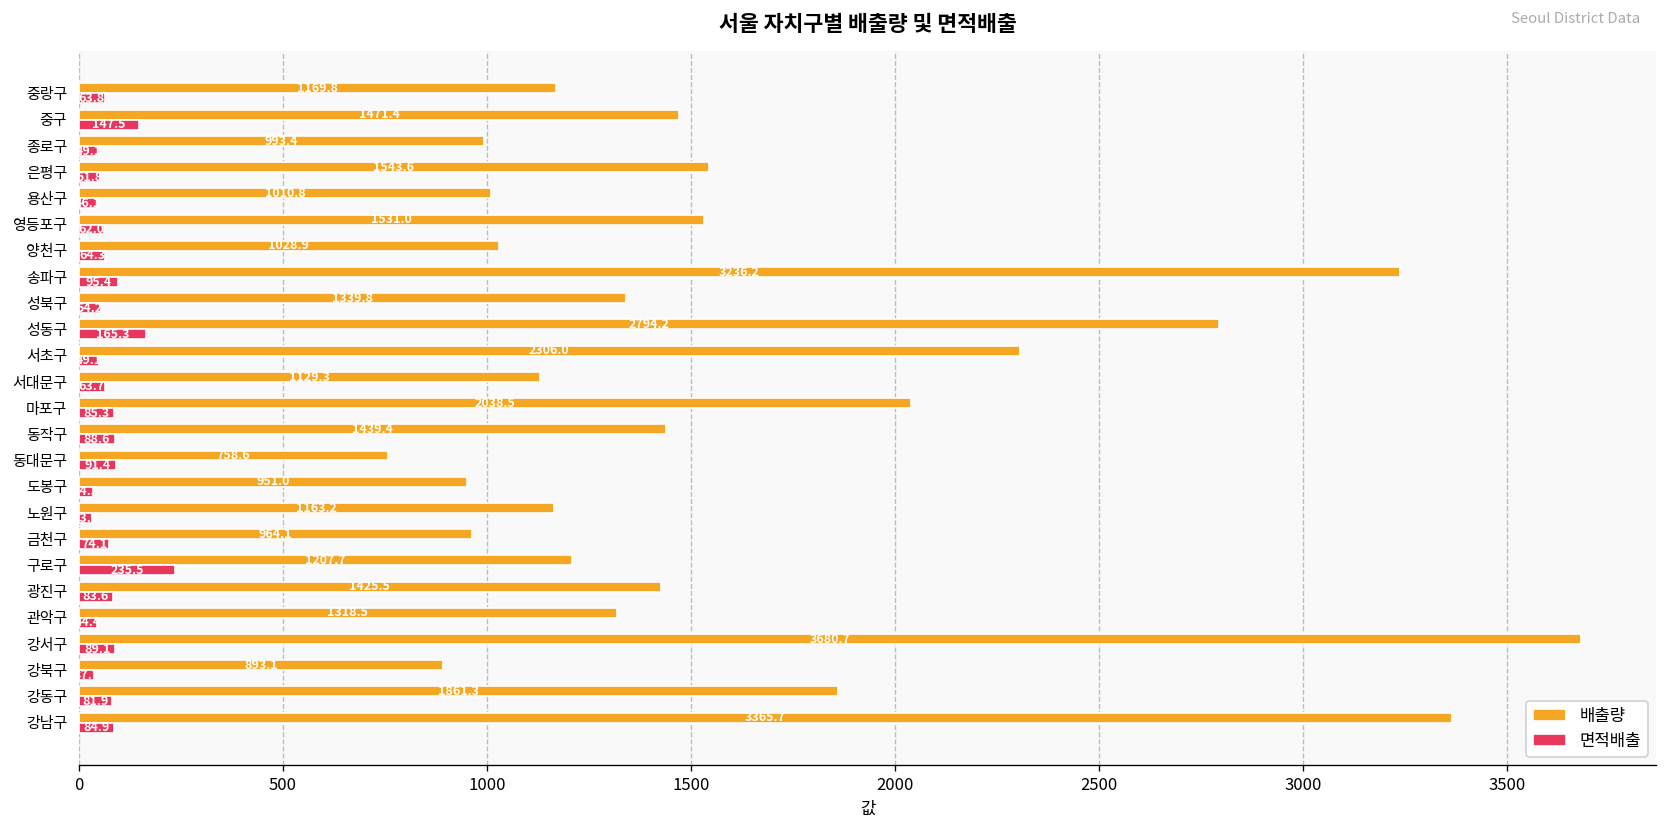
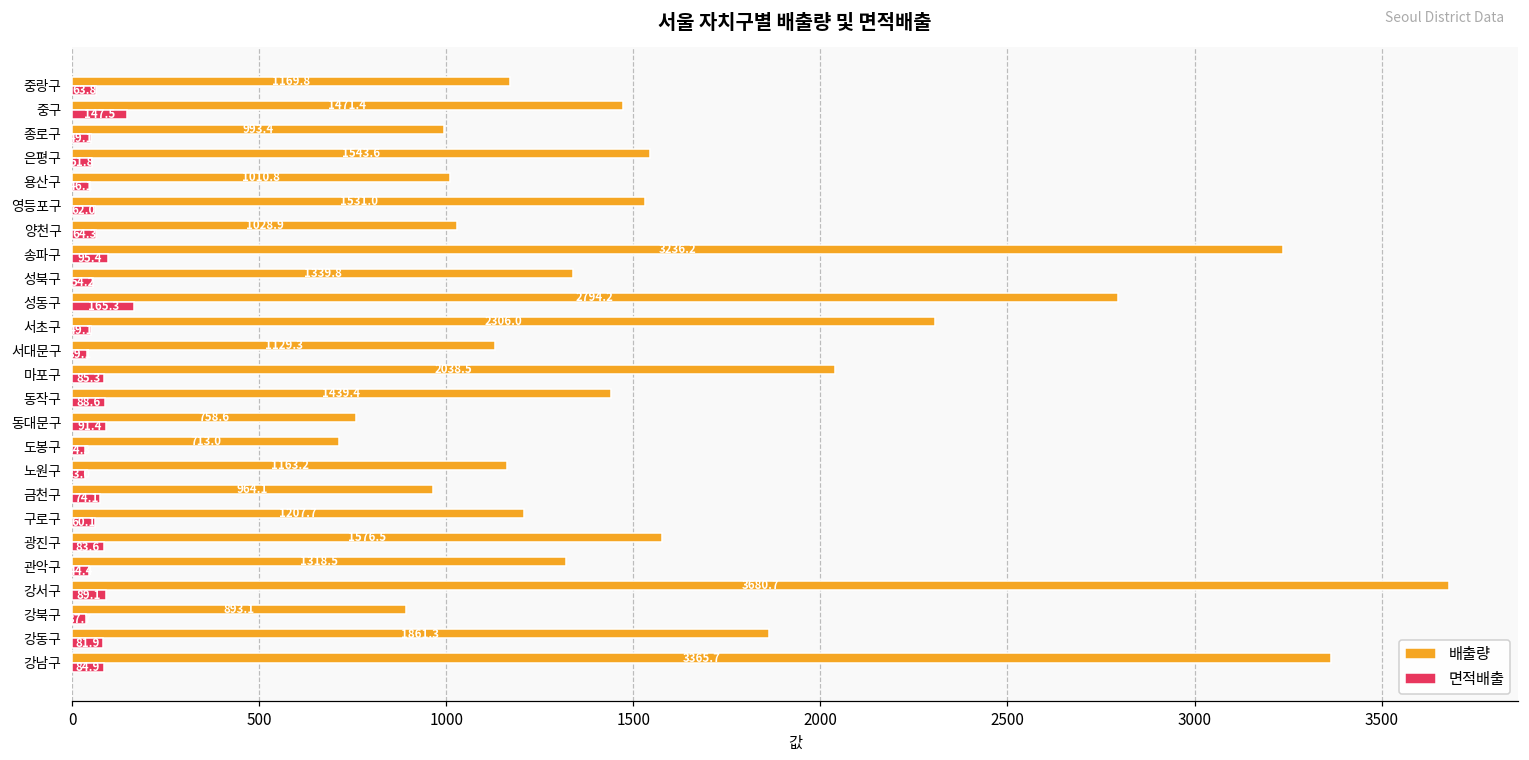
  {
    "배출량": {
      "중랑구": 1169.8,
      "중구": 1471.4,
      "종로구": 993.4,
      "은평구": 1543.6,
      "용산구": 1010.8,
      "영등포구": 1531.0,
      "양천구": 1028.9,
      "송파구": 3236.2,
      "성북구": 1339.8,
      "성동구": 2794.2,
      "서초구": 2306.0,
      "서대문구": 1129.3,
      "마포구": 2038.5,
      "동작구": 1439.4,
      "동대문구": 758.6,
-     "도봉구": 951.0,
+     "도봉구": 713.0,
      "노원구": 1163.2,
      "금천구": 964.1,
      "구로구": 1207.7,
-     "광진구": 1425.5,
+     "광진구": 1576.5,
      "관악구": 1318.5,
      "강서구": 3680.7,
      "강북구": 893.1,
      "강동구": 1861.3,
      "강남구": 3365.7
    },
    "면적배출": {
      "중랑구": 63.8,
      "중구": 147.5,
      "은평구": 51.8,
      "영등포구": 62.0,
      "양천구": 64.3,
      "송파구": 95.4,
      "성북구": 54.2,
      "성동구": 165.3,
-     "서대문구": 60,
+     "서대문구": 40,
      "마포구": 85.3,
      "동작구": 88.6,
      "동대문구": 91.4,
      "금천구": 74.1,
-     "구로구": 235.5,
+     "구로구": 60.1,
      "광진구": 83.6,
      "강서구": 89.1,
      "강동구": 81.9,
      "강남구": 84.9
    }
  }
